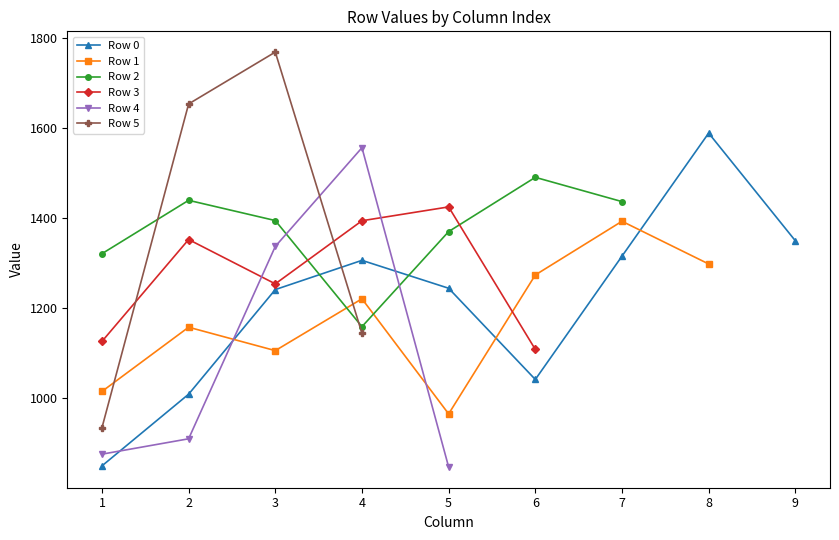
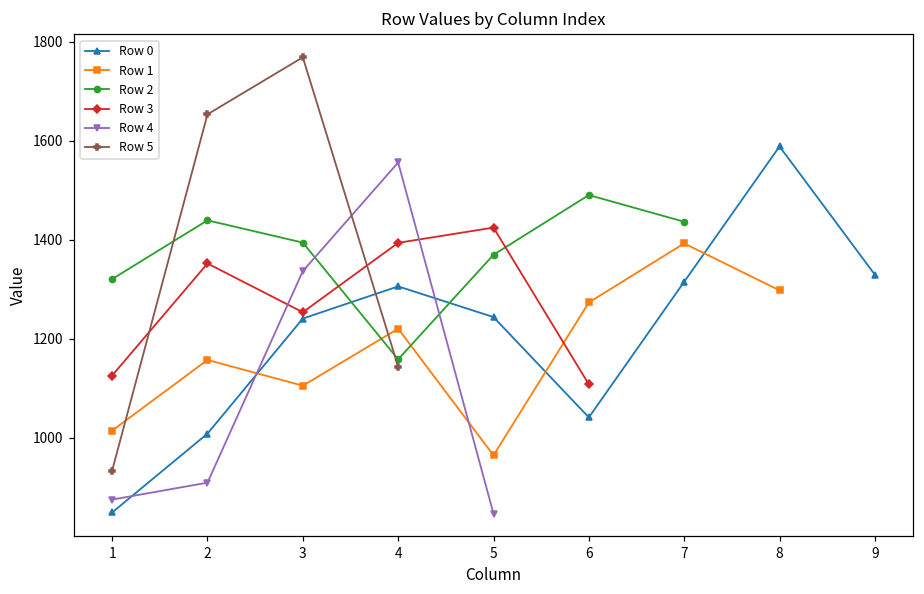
  {
    "Row 0": {
      "1": 850,
      "2": 1010,
      "3": 1240,
      "4": 1310,
      "5": 1240,
      "6": 1040,
      "7": 1320,
      "8": 1590,
-     "9": 1350
+     "9": 1330
    },
    "Row 1": {
      "1": 1010,
      "2": 1160,
      "3": 1110,
      "4": 1220,
      "5": 960,
      "6": 1270,
      "7": 1390,
      "8": 1300
    },
    "Row 2": {
      "1": 1320,
      "2": 1440,
      "3": 1390,
      "4": 1160,
      "5": 1370,
      "6": 1490,
      "7": 1440
    },
    "Row 3": {
      "1": 1130,
      "2": 1350,
      "3": 1250,
      "4": 1390,
      "5": 1420,
      "6": 1110
    },
    "Row 4": {
      "1": 870,
      "2": 910,
      "3": 1340,
      "4": 1560,
      "5": 850
    },
    "Row 5": {
      "1": 930,
      "2": 1650,
      "3": 1770,
      "4": 1140
    }
  }
